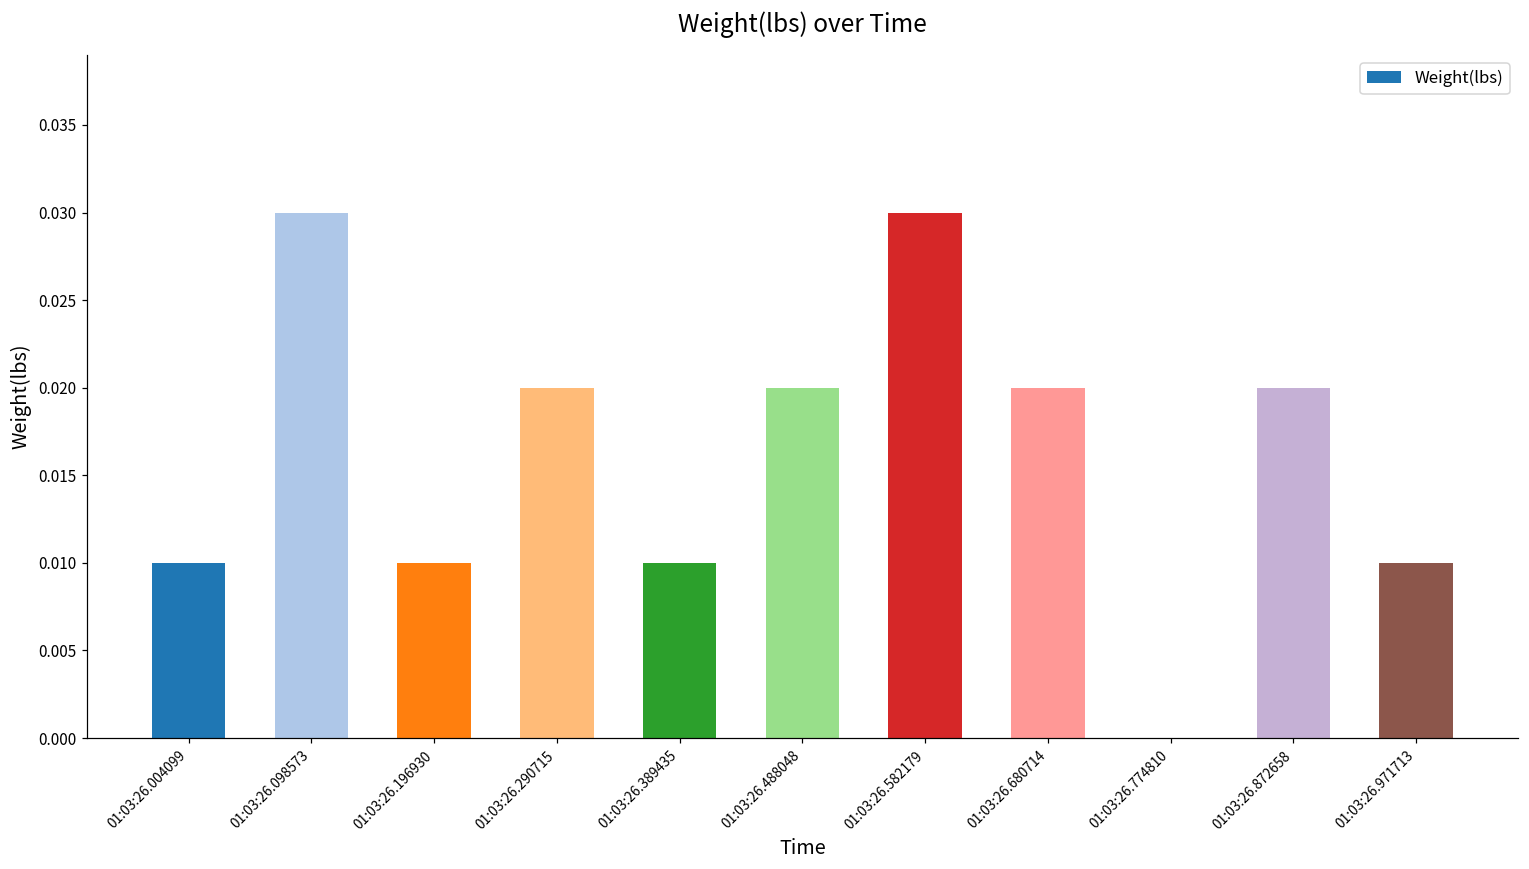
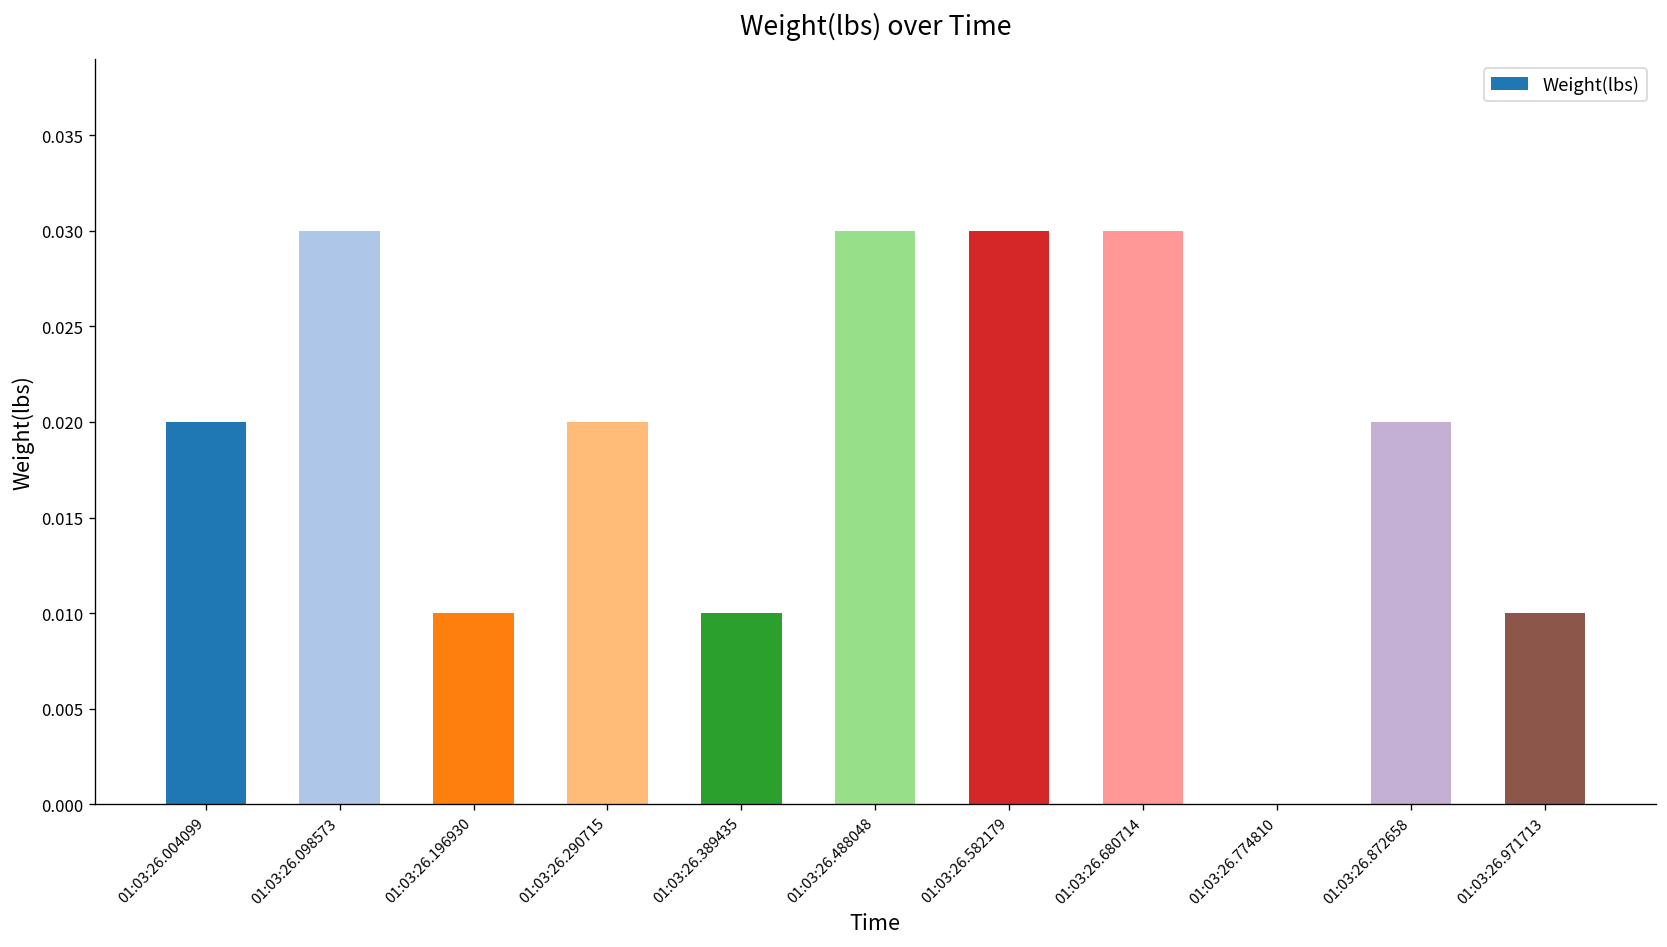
  {
-   "01:03:26.004099": 0.01,
+   "01:03:26.004099": 0.02,
    "01:03:26.098573": 0.03,
    "01:03:26.196930": 0.01,
    "01:03:26.290715": 0.02,
    "01:03:26.389435": 0.01,
-   "01:03:26.488048": 0.02,
+   "01:03:26.488048": 0.03,
    "01:03:26.582179": 0.03,
-   "01:03:26.680714": 0.02,
+   "01:03:26.680714": 0.03,
    "01:03:26.774810": 0.00,
    "01:03:26.872658": 0.02,
    "01:03:26.971713": 0.01
  }
